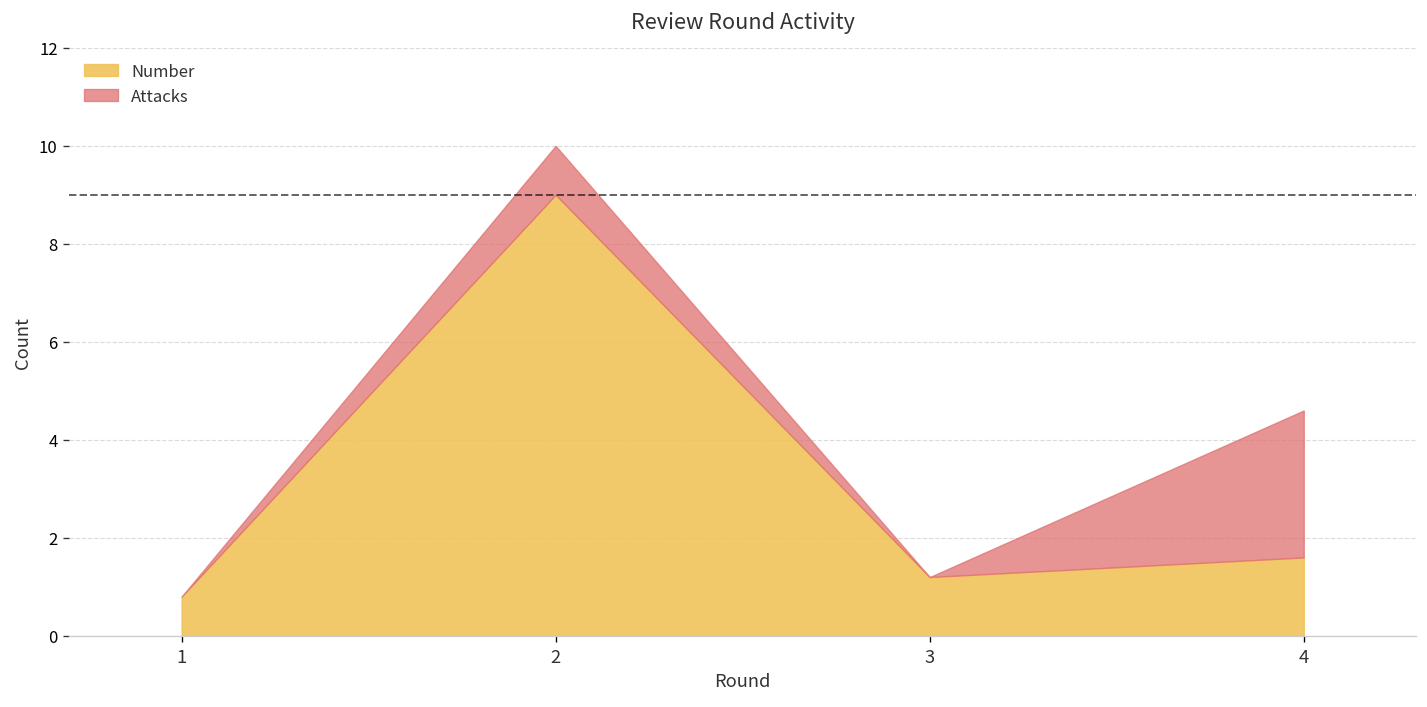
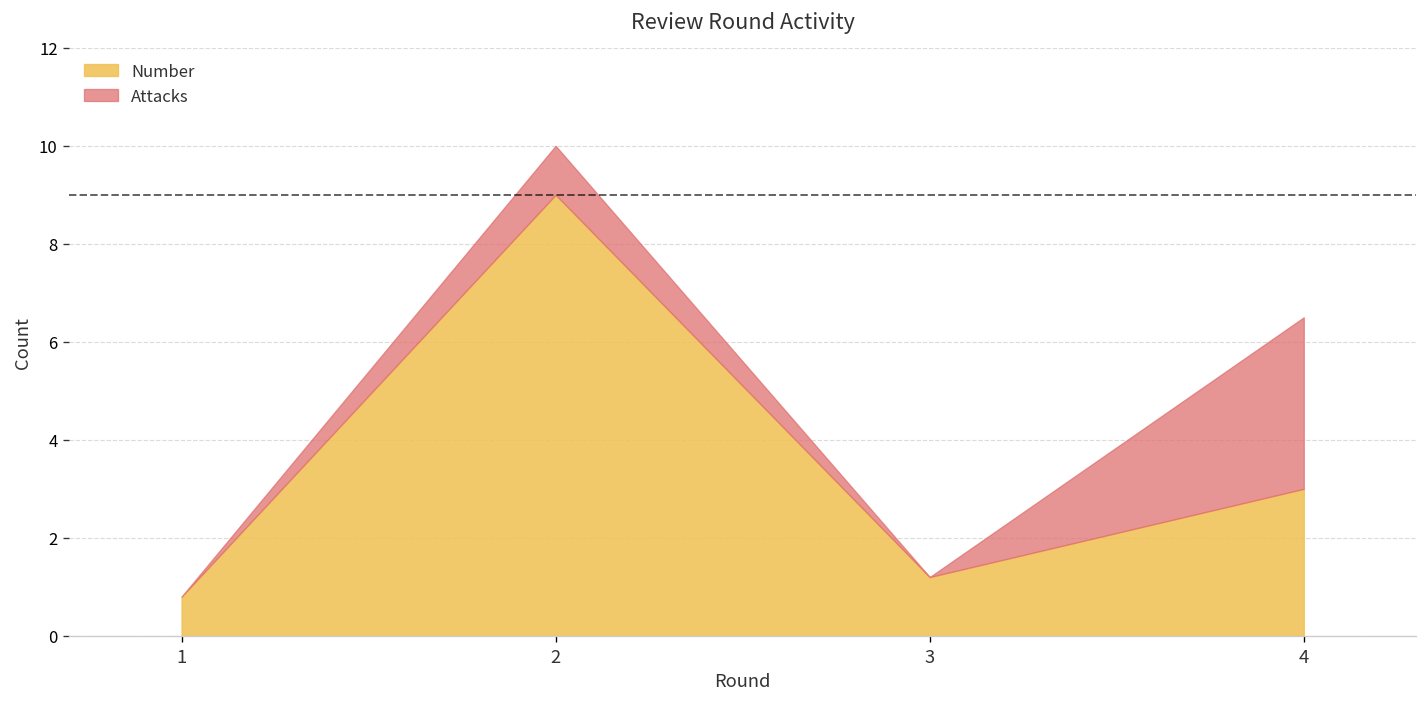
  {
    "Number": {
      "2": 9.0,
-     "4": 1.6
+     "4": 3.0
    },
    "Attacks": {
      "2": 1.0,
-     "4": 3.0
+     "4": 3.5
    }
  }
